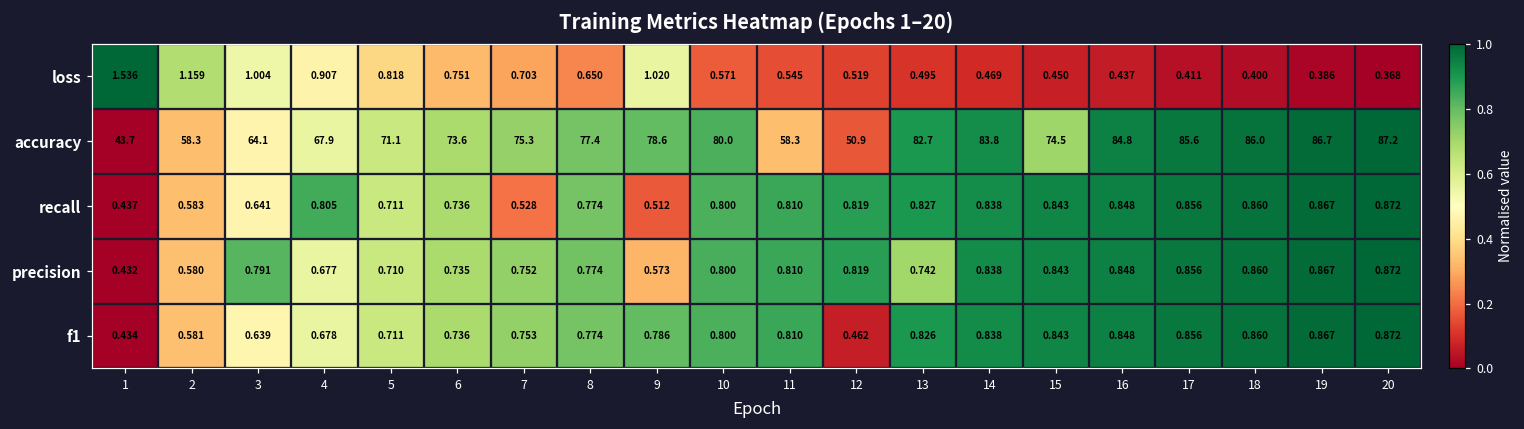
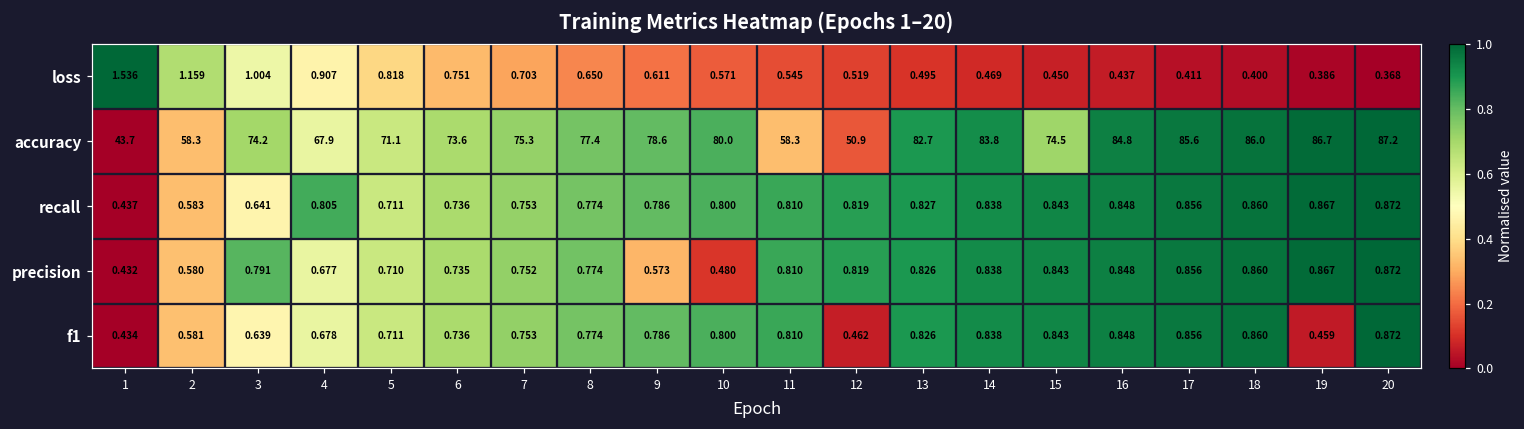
  {
    "loss": {
      "1": 1.536,
      "2": 1.159,
      "3": 1.004,
      "4": 0.907,
      "5": 0.818,
      "6": 0.751,
      "7": 0.703,
      "8": 0.650,
-     "9": 1.020,
+     "9": 0.611,
      "10": 0.571,
      "11": 0.545,
      "12": 0.519,
      "13": 0.495,
      "14": 0.469,
      "15": 0.450,
      "16": 0.437,
      "17": 0.411,
      "18": 0.400,
      "19": 0.386,
      "20": 0.368
    },
    "accuracy": {
      "1": 43.7,
      "2": 58.3,
-     "3": 64.1,
+     "3": 74.2,
      "4": 67.9,
      "5": 71.1,
      "6": 73.6,
      "7": 75.3,
      "8": 77.4,
      "9": 78.6,
      "10": 80.0,
      "11": 58.3,
      "12": 50.9,
      "13": 82.7,
      "14": 83.8,
      "15": 74.5,
      "16": 84.8,
      "17": 85.6,
      "18": 86.0,
      "19": 86.7,
      "20": 87.2
    },
    "recall": {
      "1": 0.437,
      "2": 0.583,
      "3": 0.641,
      "4": 0.805,
      "5": 0.711,
      "6": 0.736,
-     "7": 0.528,
+     "7": 0.753,
      "8": 0.774,
-     "9": 0.512,
+     "9": 0.786,
      "10": 0.800,
      "11": 0.810,
      "12": 0.819,
      "13": 0.827,
      "14": 0.838,
      "15": 0.843,
      "16": 0.848,
      "17": 0.856,
      "18": 0.860,
      "19": 0.867,
      "20": 0.872
    },
    "precision": {
      "1": 0.432,
      "2": 0.580,
      "3": 0.791,
      "4": 0.677,
      "5": 0.710,
      "6": 0.735,
      "7": 0.752,
      "8": 0.774,
      "9": 0.573,
-     "10": 0.800,
+     "10": 0.480,
      "11": 0.810,
      "12": 0.819,
-     "13": 0.742,
+     "13": 0.826,
      "14": 0.838,
      "15": 0.843,
      "16": 0.848,
      "17": 0.856,
      "18": 0.860,
      "19": 0.867,
      "20": 0.872
    },
    "f1": {
      "1": 0.434,
      "2": 0.581,
      "3": 0.639,
      "4": 0.678,
      "5": 0.711,
      "6": 0.736,
      "7": 0.753,
      "8": 0.774,
      "9": 0.786,
      "10": 0.800,
      "11": 0.810,
      "12": 0.462,
      "13": 0.826,
      "14": 0.838,
      "15": 0.843,
      "16": 0.848,
      "17": 0.856,
      "18": 0.860,
-     "19": 0.867,
+     "19": 0.459,
      "20": 0.872
    }
  }
